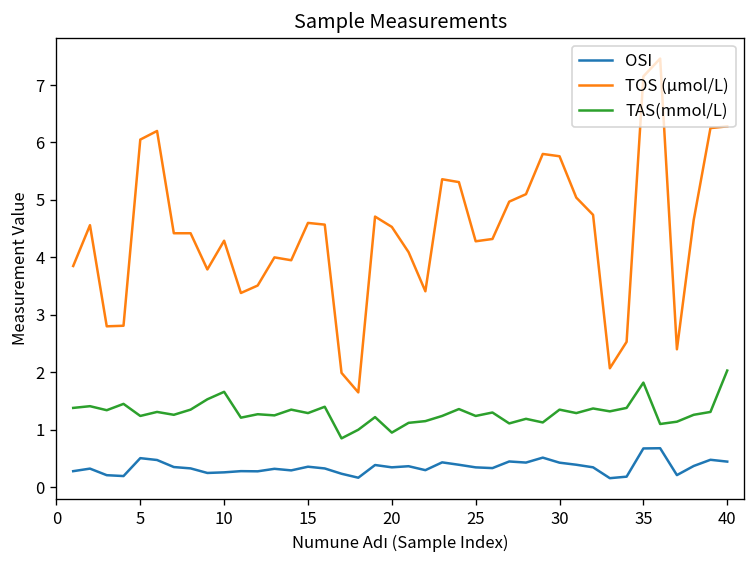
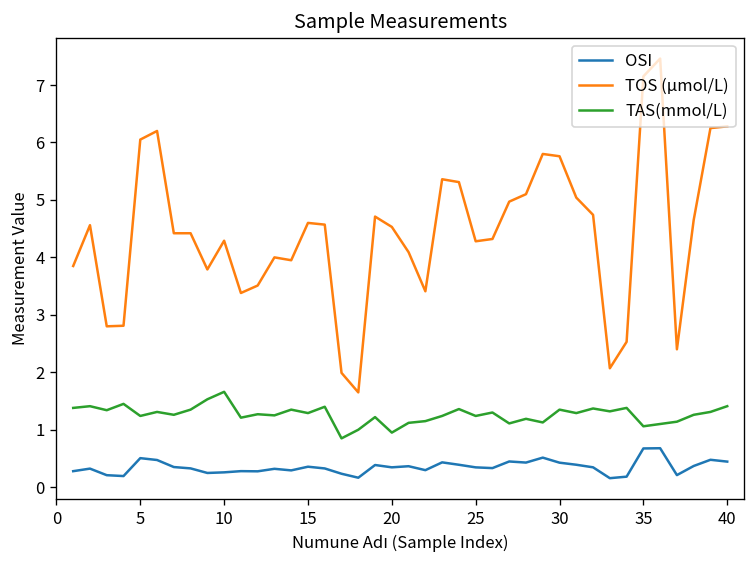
  {
    "OSI": {
      "5": 0.5,
      "10": 0.3,
      "15": 0.4,
      "20": 0.3,
      "25": 0.3,
      "30": 0.4,
      "35": 0.7,
      "40": 0.4
    },
    "TOS (µmol/L)": {
      "5": 6.1,
      "10": 4.3,
      "15": 4.6,
      "20": 4.5,
      "25": 4.3,
      "30": 5.8
    },
    "TAS(mmol/L)": {
      "5": 1.2,
      "10": 1.7,
      "15": 1.3,
      "20": 1.0,
      "25": 1.2,
      "30": 1.4,
-     "35": 1.8,
-     "40": 2.0
+     "35": 1.1,
+     "40": 1.4
    }
  }
